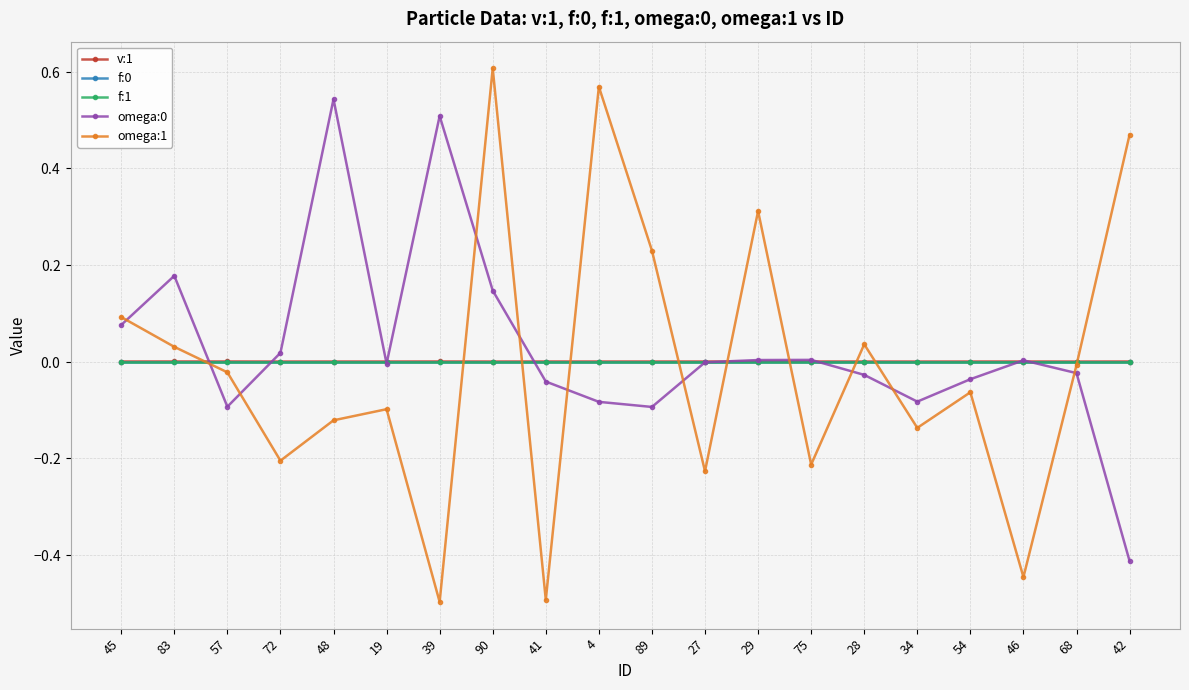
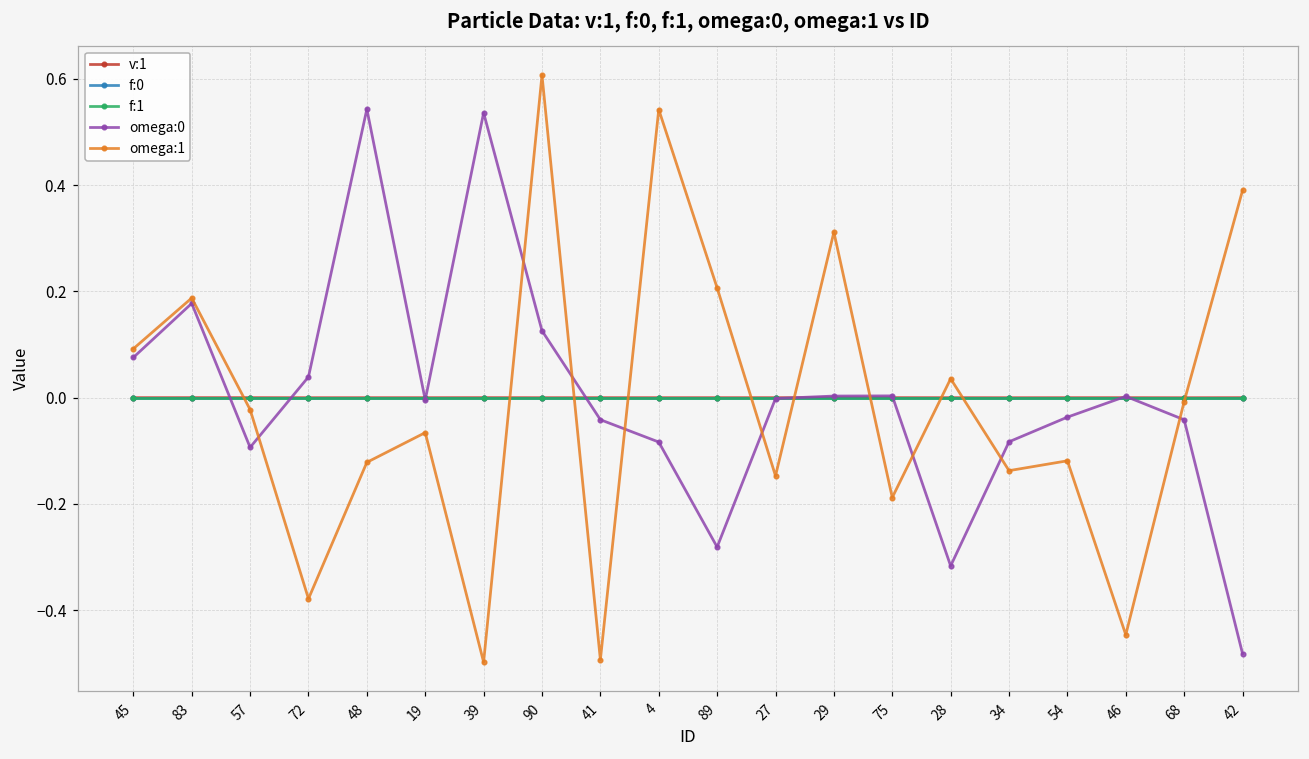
  {
    "f:1": {
      "45": 0.00,
      "83": 0.00,
      "57": 0.00,
      "72": 0.00,
      "48": 0.00,
      "39": 0.00,
      "90": 0.00,
      "41": 0.00,
      "4": 0.00,
      "89": 0.00,
      "28": 0.00,
      "34": 0.00,
      "54": 0.00,
      "68": 0.00,
      "42": 0.00
    },
    "omega:0": {
      "45": 0.08,
      "83": 0.18,
      "57": -0.09,
-     "72": 0.02,
+     "72": 0.04,
      "48": 0.54,
-     "39": 0.51,
-     "90": 0.15,
+     "39": 0.54,
+     "90": 0.13,
      "41": -0.04,
      "4": -0.08,
-     "89": -0.09,
-     "28": -0.03,
+     "89": -0.28,
+     "28": -0.32,
      "34": -0.08,
      "54": -0.04,
-     "68": -0.02,
-     "42": -0.41
+     "68": -0.04,
+     "42": -0.48
    },
    "omega:1": {
      "45": 0.09,
-     "83": 0.03,
+     "83": 0.19,
      "57": -0.02,
-     "72": -0.21,
+     "72": -0.38,
      "48": -0.12,
-     "19": -0.10,
+     "19": -0.07,
      "39": -0.50,
      "90": 0.61,
      "41": -0.49,
-     "4": 0.57,
-     "89": 0.23,
-     "27": -0.23,
+     "4": 0.54,
+     "89": 0.21,
+     "27": -0.15,
      "29": 0.31,
-     "75": -0.21,
+     "75": -0.19,
      "28": 0.04,
      "34": -0.14,
-     "54": -0.06,
+     "54": -0.12,
      "46": -0.45,
      "68": -0.01,
-     "42": 0.47
+     "42": 0.39
    }
  }
